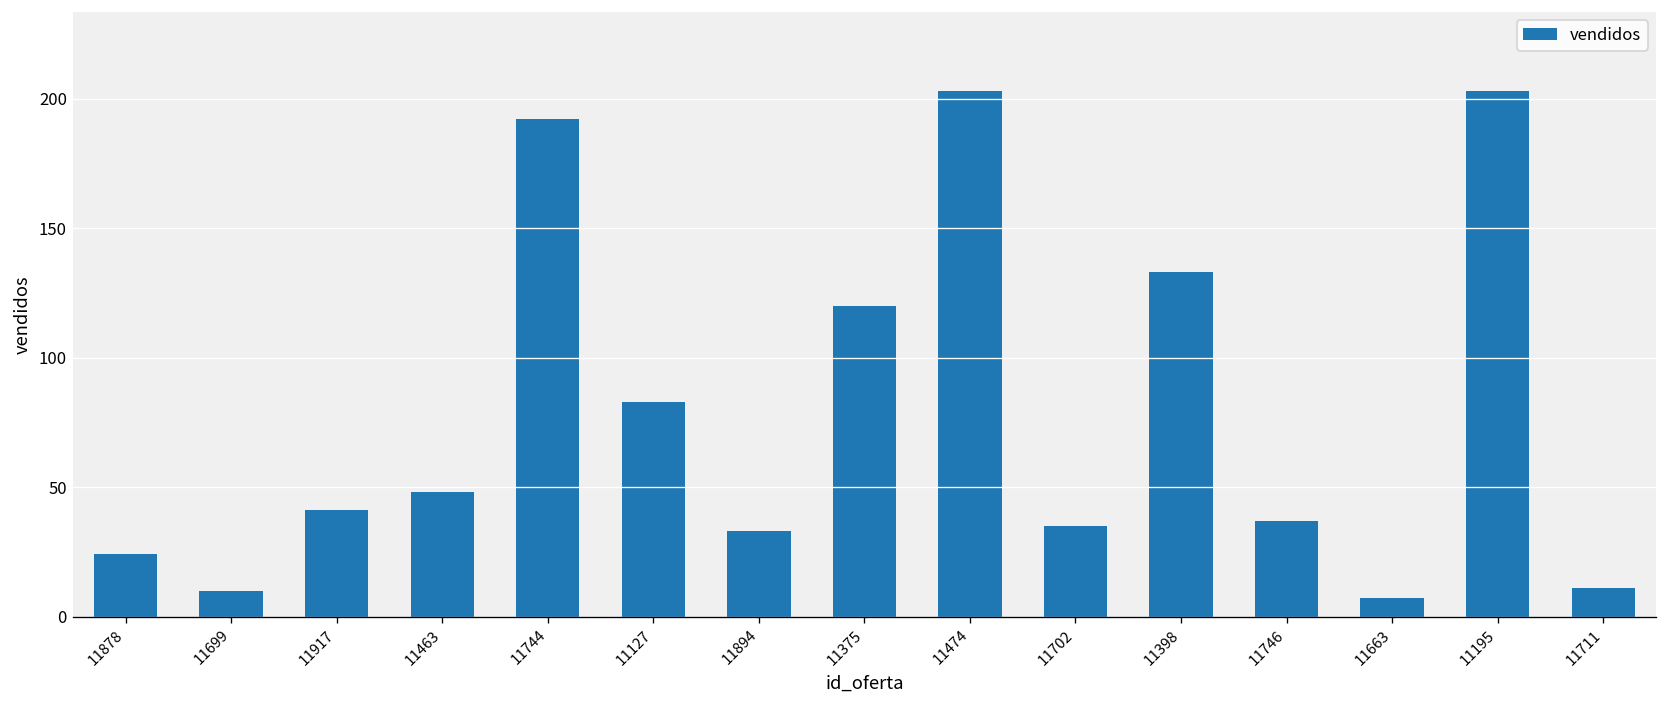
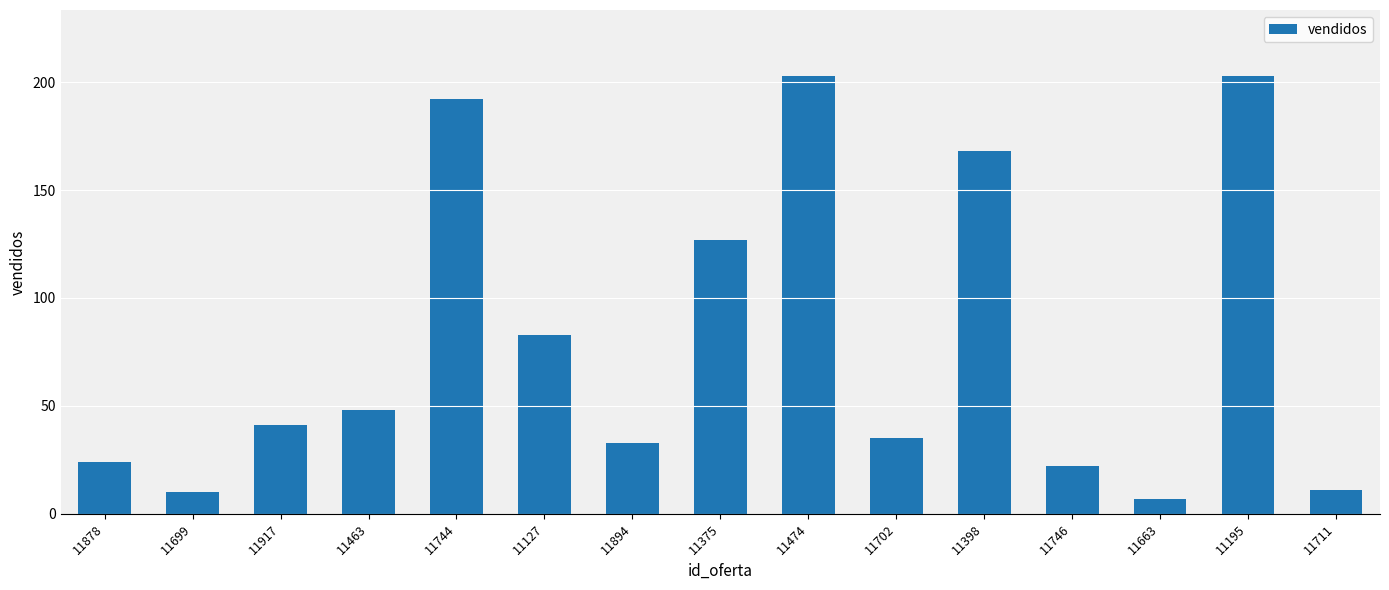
  {
    "11878": 24,
    "11699": 10,
    "11917": 41,
    "11463": 48,
    "11744": 192,
    "11127": 83,
    "11894": 33,
-   "11375": 120,
+   "11375": 127,
    "11474": 203,
    "11702": 35,
-   "11398": 133,
-   "11746": 37,
+   "11398": 168,
+   "11746": 22,
    "11663": 7,
    "11195": 203,
    "11711": 11
  }
